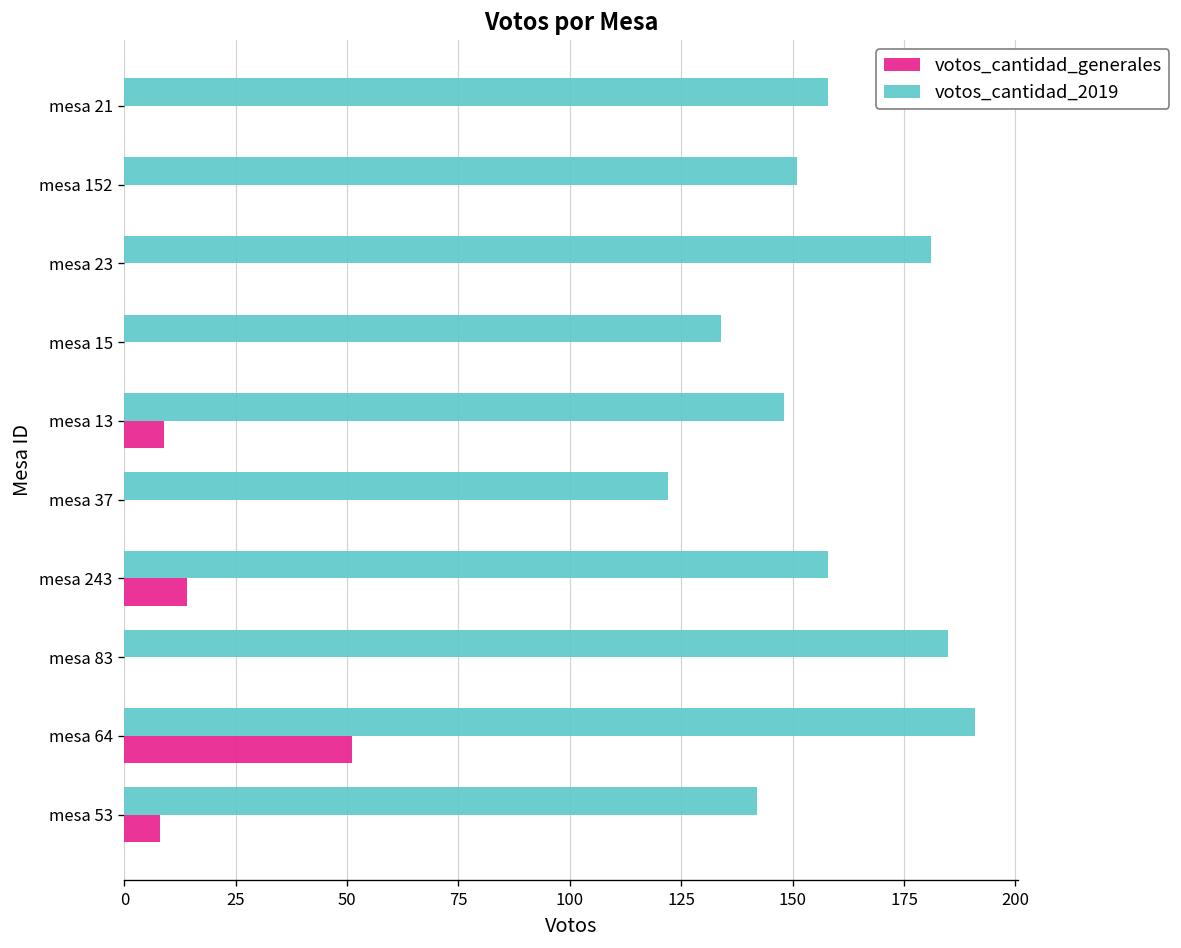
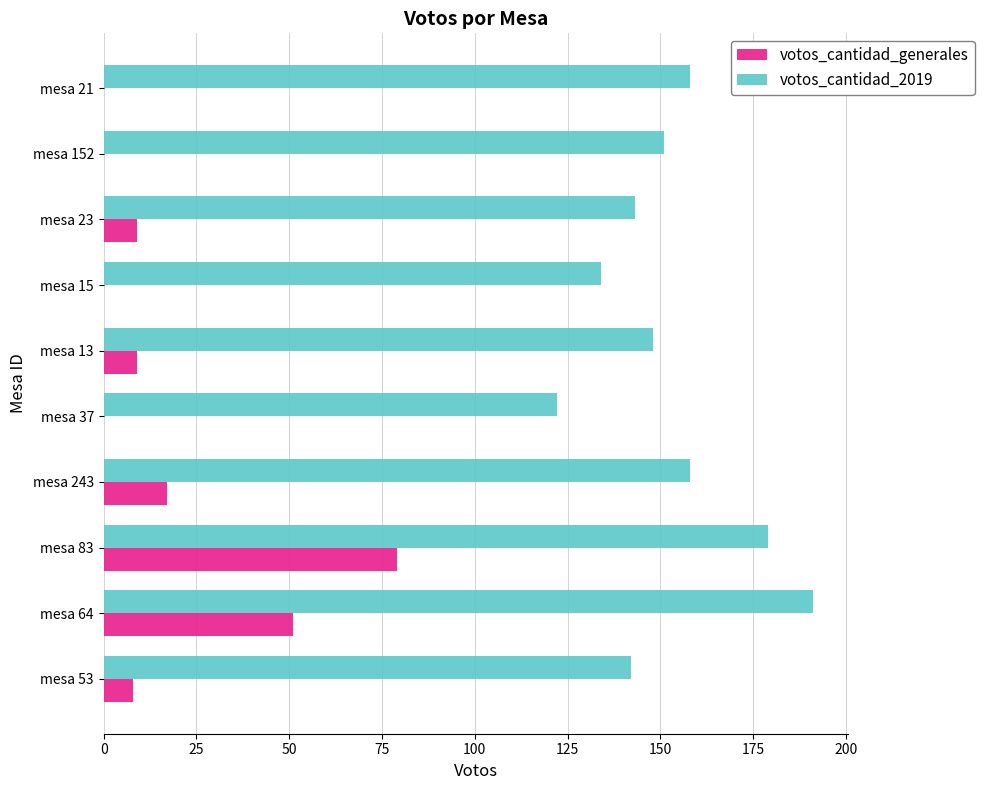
  {
    "votos_cantidad_generales": {
      "mesa 21": 0,
      "mesa 152": 0,
-     "mesa 23": 0,
+     "mesa 23": 9,
      "mesa 15": 0,
      "mesa 13": 9,
      "mesa 37": 0,
-     "mesa 243": 14,
-     "mesa 83": 0,
+     "mesa 243": 17,
+     "mesa 83": 79,
      "mesa 64": 51,
      "mesa 53": 8
    },
    "votos_cantidad_2019": {
      "mesa 21": 158,
      "mesa 152": 151,
-     "mesa 23": 181,
+     "mesa 23": 143,
      "mesa 15": 134,
      "mesa 13": 148,
      "mesa 37": 122,
      "mesa 243": 158,
-     "mesa 83": 185,
+     "mesa 83": 179,
      "mesa 64": 191,
      "mesa 53": 142
    }
  }
